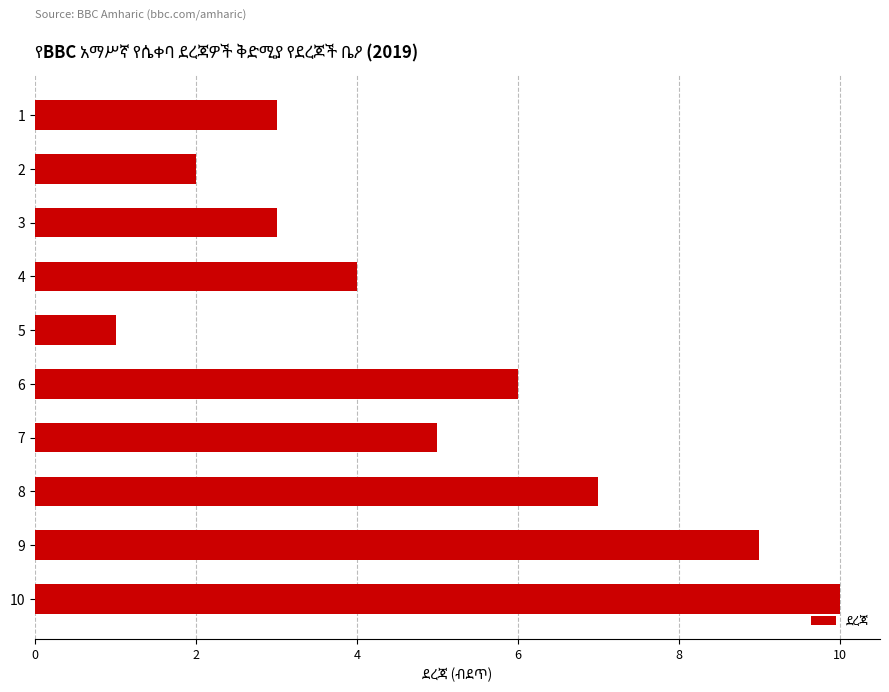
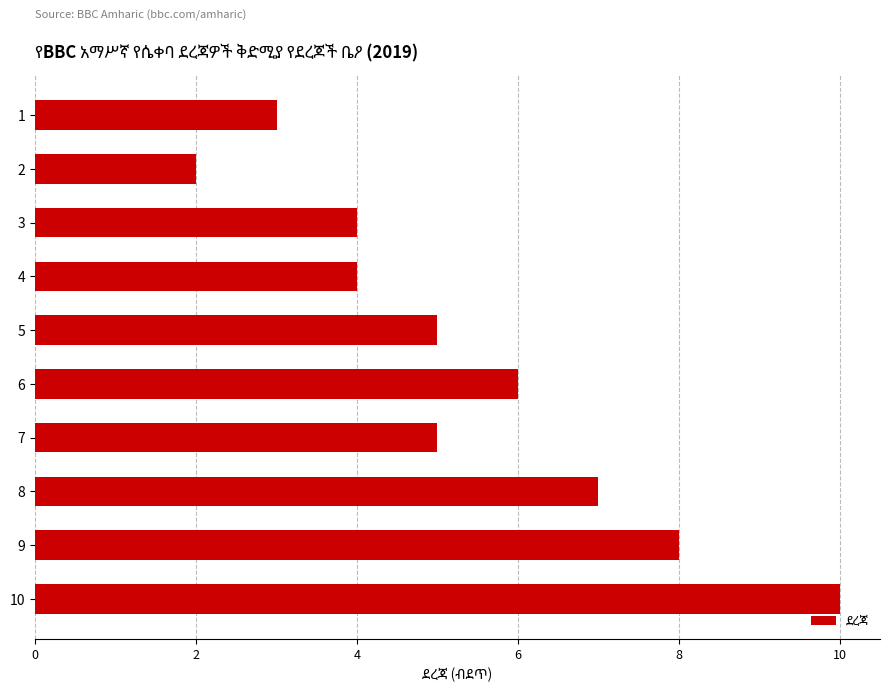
  {
    "1": 3,
    "2": 2,
-   "3": 3,
+   "3": 4,
    "4": 4,
-   "5": 1,
+   "5": 5,
    "6": 6,
    "7": 5,
    "8": 7,
-   "9": 9,
+   "9": 8,
    "10": 10
  }
